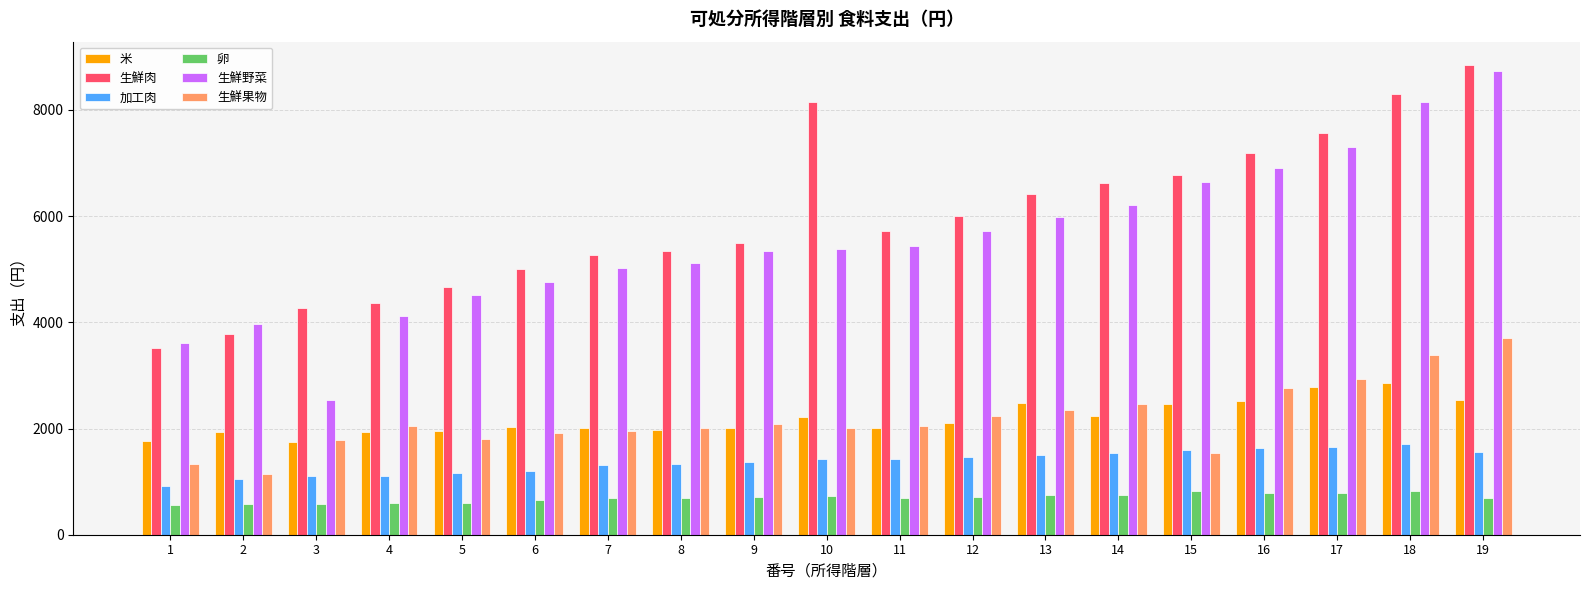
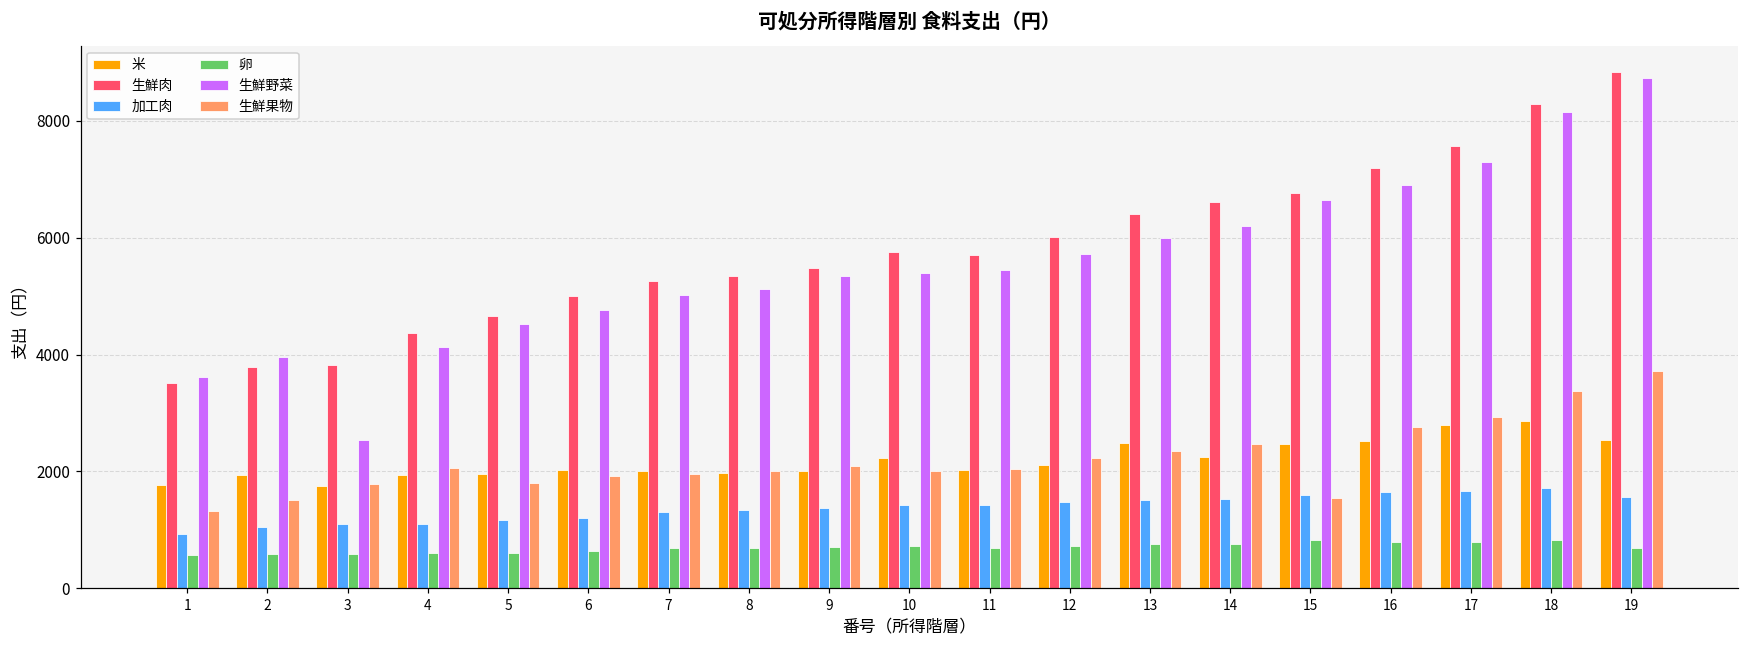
  {
    "米": {
      "1": 1800,
      "2": 1900,
      "3": 1700,
      "4": 1900,
      "5": 2000,
      "6": 2000,
      "7": 2000,
      "8": 2000,
      "9": 2000,
      "10": 2200,
      "11": 2000,
      "12": 2100,
      "13": 2500,
      "14": 2200,
      "15": 2500,
      "16": 2500,
      "17": 2800,
      "18": 2900,
      "19": 2500
    },
    "生鮮肉": {
      "1": 3500,
      "2": 3800,
-     "3": 4300,
+     "3": 3800,
      "4": 4400,
      "5": 4700,
      "6": 5000,
      "7": 5300,
      "8": 5400,
      "9": 5500,
-     "10": 8200,
+     "10": 5800,
      "11": 5700,
      "12": 6000,
      "13": 6400,
      "14": 6600,
      "15": 6800,
      "16": 7200,
      "17": 7600,
      "18": 8300,
      "19": 8800
    },
    "加工肉": {
      "1": 900,
      "2": 1000,
      "3": 1100,
      "4": 1100,
      "5": 1200,
      "6": 1200,
      "7": 1300,
      "8": 1300,
      "9": 1400,
      "10": 1400,
      "11": 1400,
      "12": 1500,
      "13": 1500,
      "14": 1500,
      "15": 1600,
      "16": 1600,
      "17": 1700,
      "18": 1700,
      "19": 1600
    },
    "卵": {
      "1": 600,
      "2": 600,
      "3": 600,
      "4": 600,
      "5": 600,
      "6": 600,
      "7": 700,
      "8": 700,
      "9": 700,
      "10": 700,
      "11": 700,
      "12": 700,
      "13": 700,
      "14": 800,
      "15": 800,
      "16": 800,
      "17": 800,
      "18": 800,
      "19": 700
    },
    "生鮮野菜": {
      "1": 3600,
      "2": 4000,
      "3": 2500,
      "4": 4100,
      "5": 4500,
      "6": 4800,
      "7": 5000,
      "8": 5100,
      "9": 5300,
      "10": 5400,
      "11": 5400,
      "12": 5700,
      "13": 6000,
      "14": 6200,
      "15": 6600,
      "16": 6900,
      "17": 7300,
      "18": 8200,
      "19": 8700
    },
    "生鮮果物": {
      "1": 1300,
-     "2": 1200,
+     "2": 1500,
      "3": 1800,
      "4": 2100,
      "5": 1800,
      "6": 1900,
      "7": 2000,
      "8": 2000,
      "9": 2100,
      "10": 2000,
      "11": 2000,
      "12": 2200,
      "13": 2300,
      "14": 2500,
      "15": 1500,
      "16": 2800,
      "17": 2900,
      "18": 3400,
      "19": 3700
    }
  }
